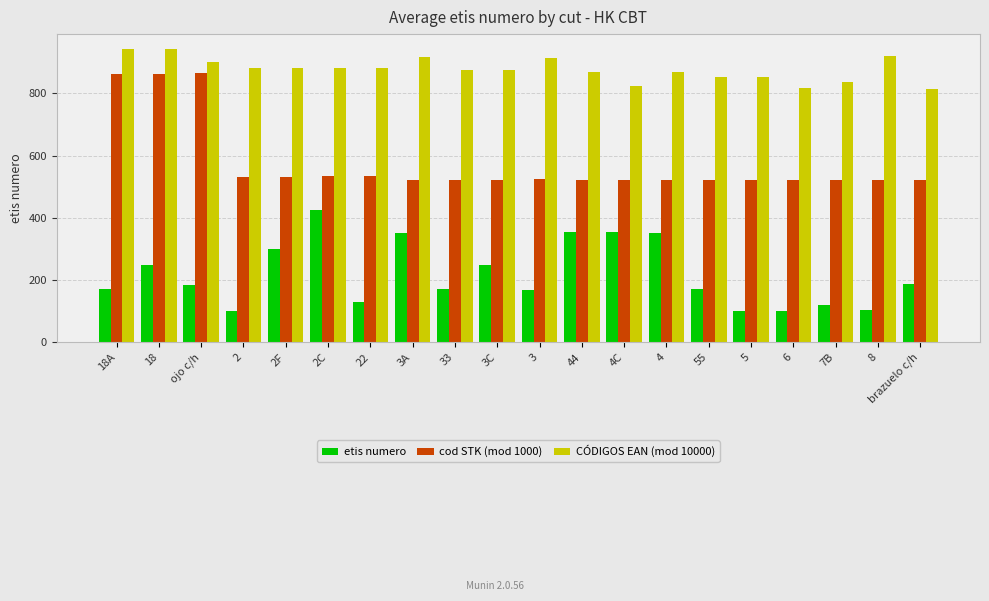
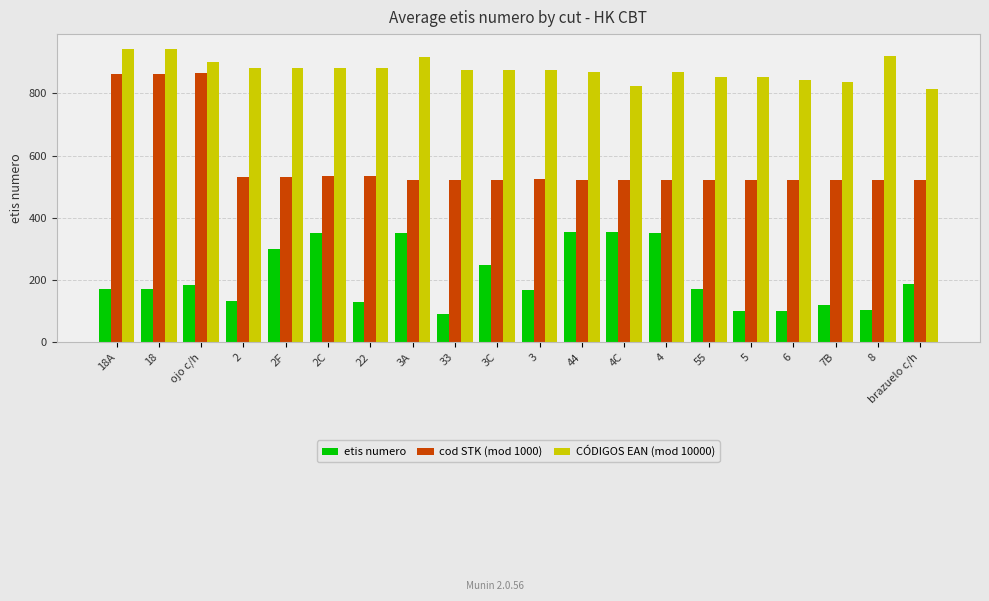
  {
    "etis numero": {
      "18A": 170,
-     "18": 250,
+     "18": 170,
      "ojo c/h": 180,
-     "2": 100,
+     "2": 130,
      "2F": 300,
-     "2C": 430,
+     "2C": 350,
      "22": 130,
      "3A": 350,
-     "33": 170,
+     "33": 90,
      "3C": 250,
      "3": 170,
      "44": 360,
      "4C": 360,
      "4": 350,
      "55": 170,
      "5": 100,
      "6": 100,
      "7B": 120,
      "8": 100,
      "brazuelo c/h": 190
    },
    "cod STK (mod 1000)": {
      "18A": 860,
      "18": 860,
      "ojo c/h": 870,
      "2": 530,
      "2F": 530,
      "2C": 530,
      "22": 530,
      "3A": 520,
      "33": 520,
      "3C": 520,
      "3": 520,
      "44": 520,
      "4C": 520,
      "4": 520,
      "55": 520,
      "5": 520,
      "6": 520,
      "7B": 520,
      "8": 520,
      "brazuelo c/h": 520
    },
    "CÓDIGOS EAN (mod 10000)": {
      "18A": 940,
      "18": 940,
      "ojo c/h": 900,
      "2": 880,
      "2F": 880,
      "2C": 880,
      "22": 880,
      "3A": 920,
      "33": 880,
      "3C": 880,
-     "3": 910,
+     "3": 880,
      "44": 870,
      "4C": 830,
      "4": 870,
      "55": 850,
      "5": 850,
-     "6": 820,
+     "6": 840,
      "7B": 840,
      "8": 920,
      "brazuelo c/h": 810
    }
  }
